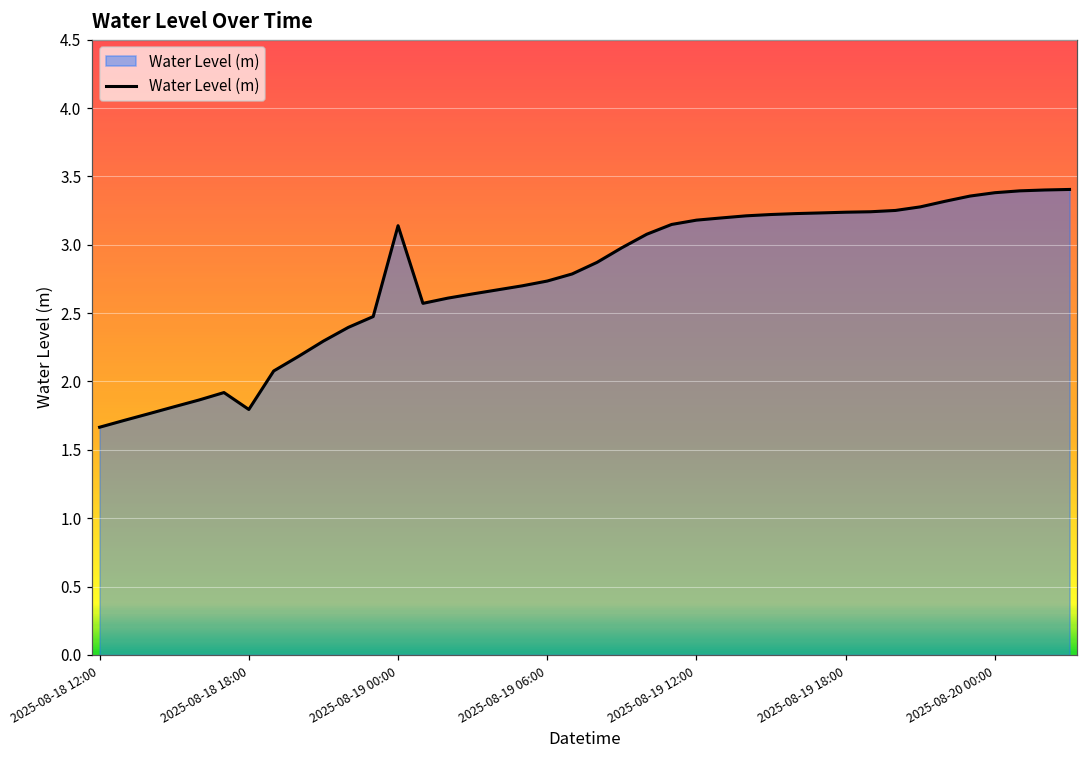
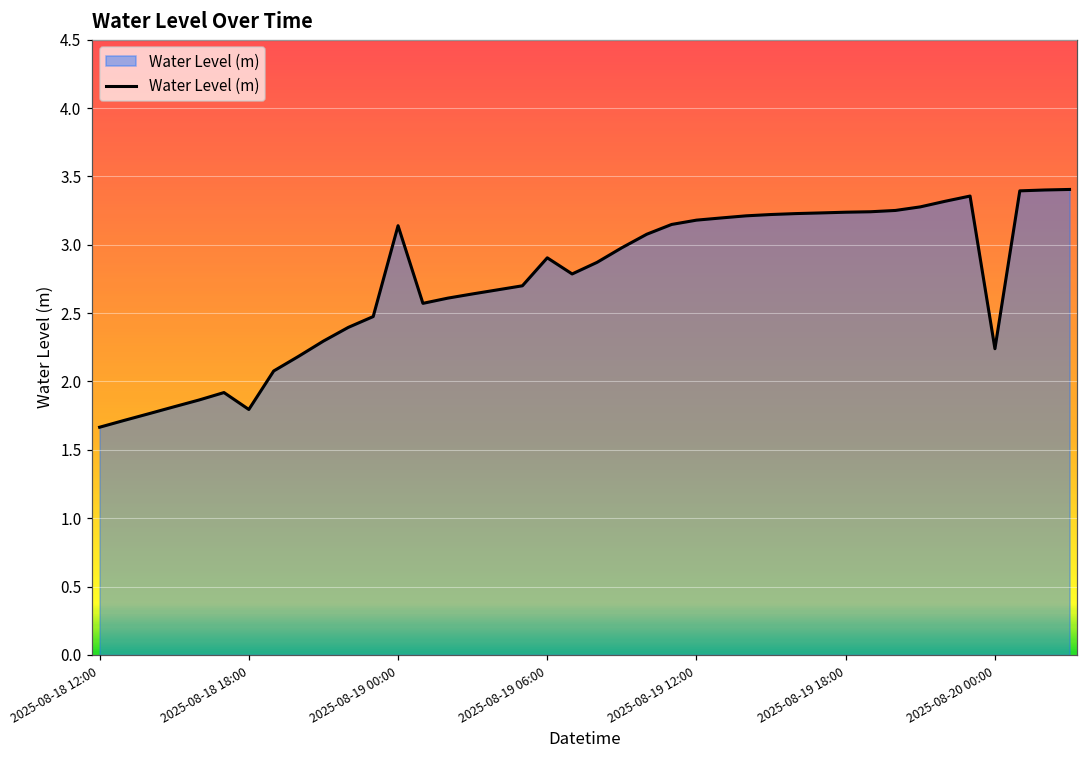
  {
    "2025-08-18 12:00": 1.67,
    "2025-08-18 18:00": 1.80,
    "2025-08-19 00:00": 3.14,
-   "2025-08-19 06:00": 2.73,
+   "2025-08-19 06:00": 2.90,
    "2025-08-19 12:00": 3.18,
    "2025-08-19 18:00": 3.24,
-   "2025-08-20 00:00": 3.38
+   "2025-08-20 00:00": 2.24
  }
